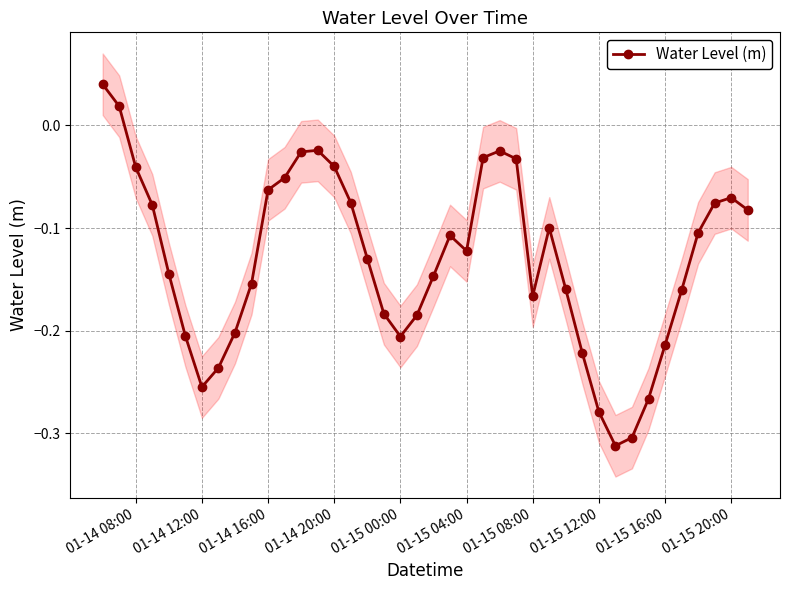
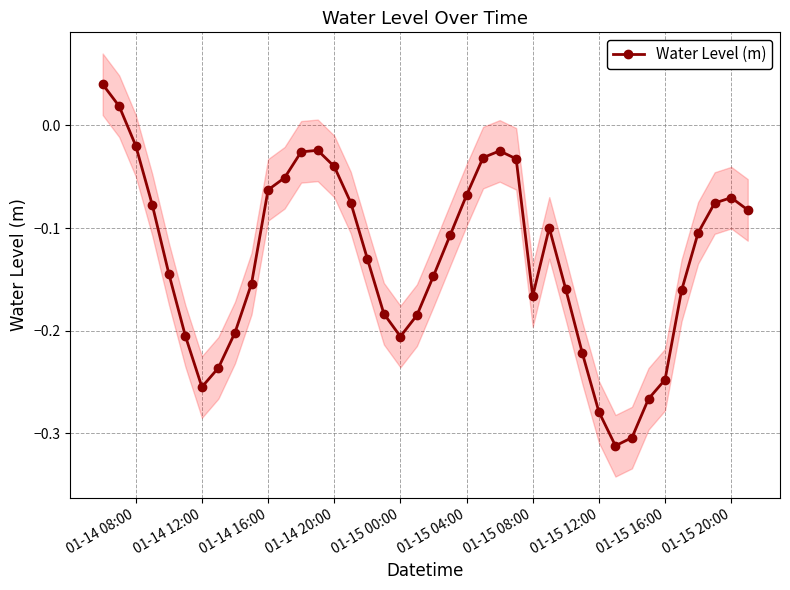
  {
    "Water Level (m)": {
-     "01-14 08:00": -0.041,
+     "01-14 08:00": -0.020,
      "01-14 12:00": -0.255,
      "01-14 16:00": -0.063,
      "01-14 20:00": -0.040,
      "01-15 00:00": -0.206,
-     "01-15 04:00": -0.122,
+     "01-15 04:00": -0.068,
      "01-15 08:00": -0.166,
      "01-15 12:00": -0.279,
-     "01-15 16:00": -0.214,
+     "01-15 16:00": -0.248,
      "01-15 20:00": -0.070
    }
  }
